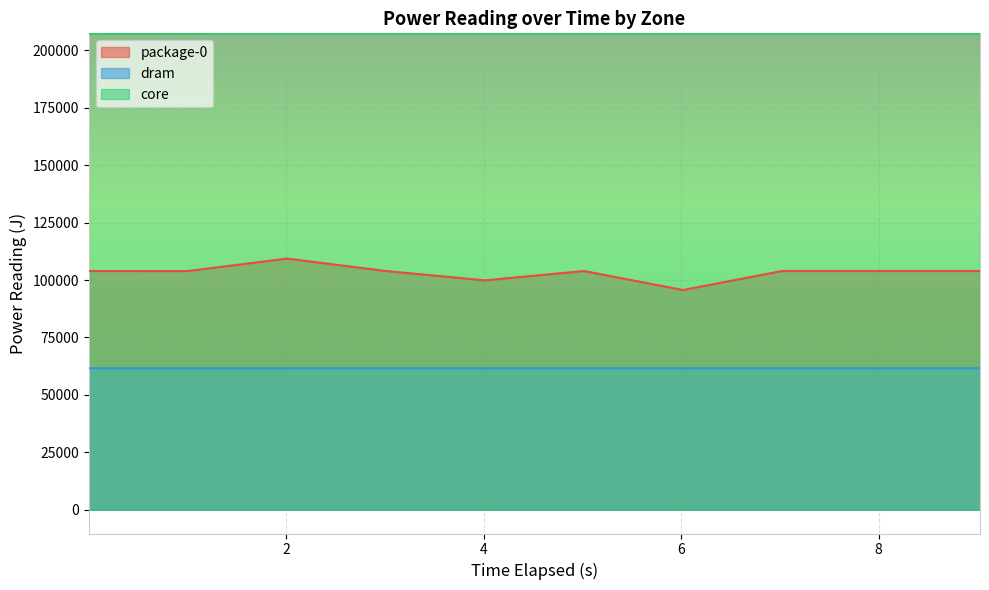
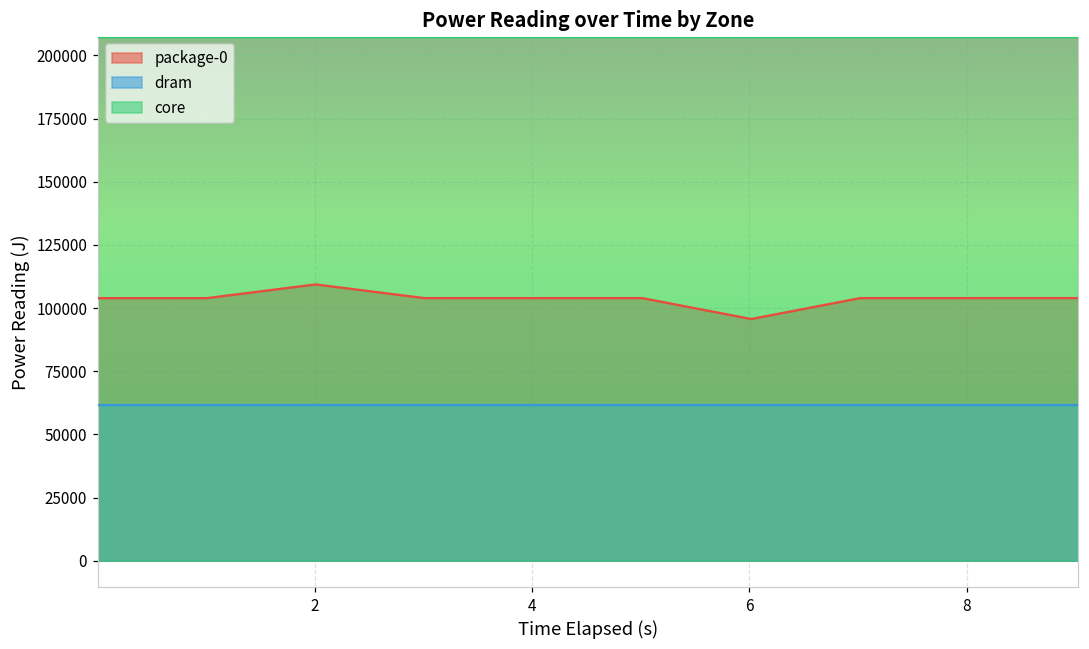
  {
    "package-0": {
      "2": 109000,
-     "4": 100000,
+     "4": 104000,
      "6": 96000
    },
    "dram": {
      "2": 62000,
      "4": 62000,
      "6": 62000
    },
    "core": {
      "2": 207000,
      "4": 207000,
      "6": 207000
    }
  }
